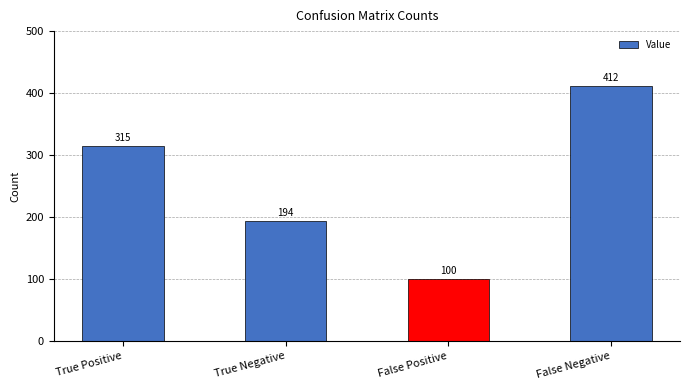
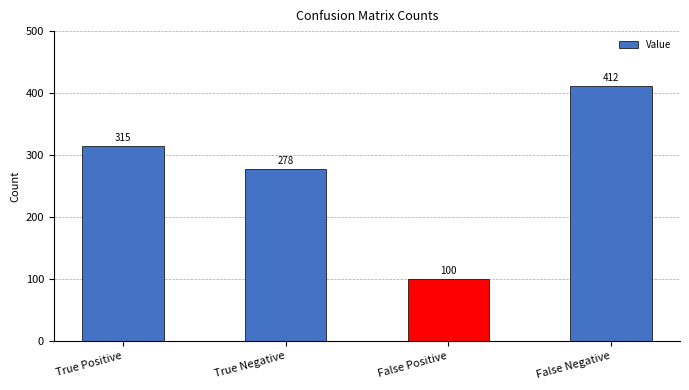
  {
    "True Positive": 315,
-   "True Negative": 194,
+   "True Negative": 278,
    "False Positive": 100,
    "False Negative": 412
  }
